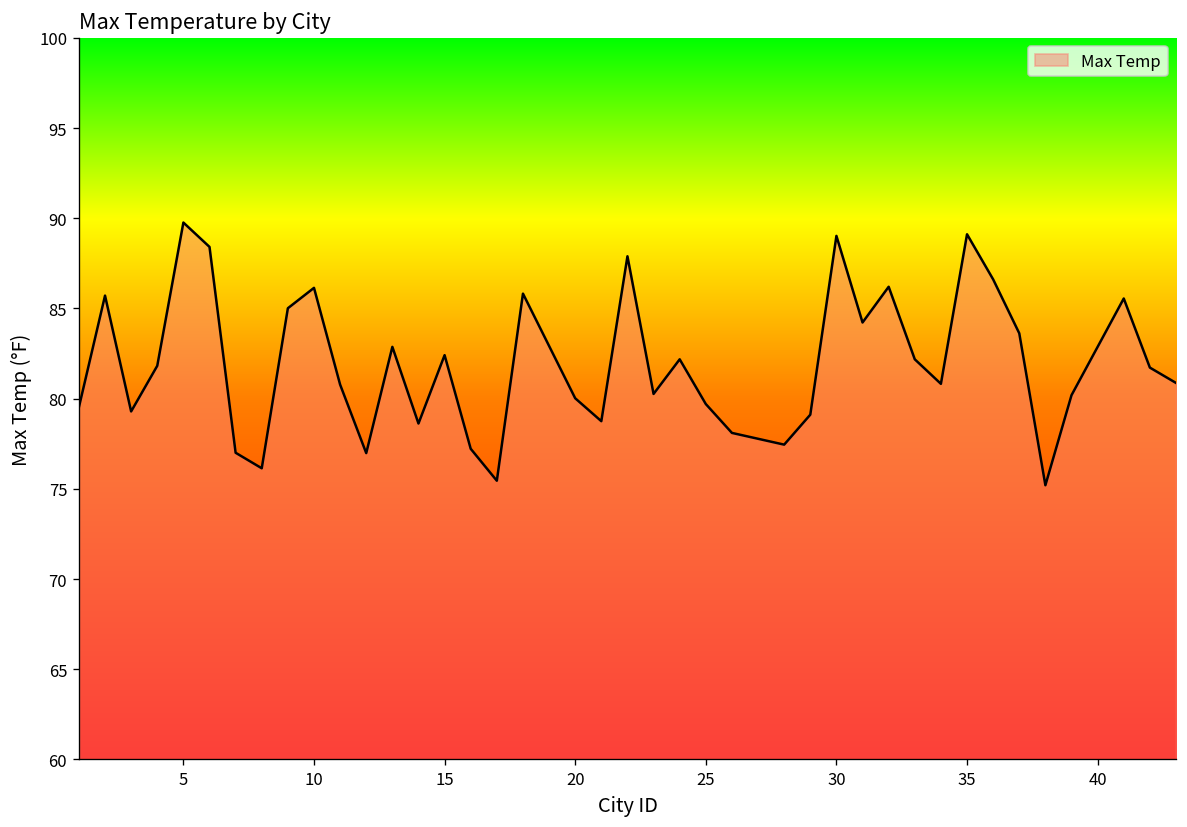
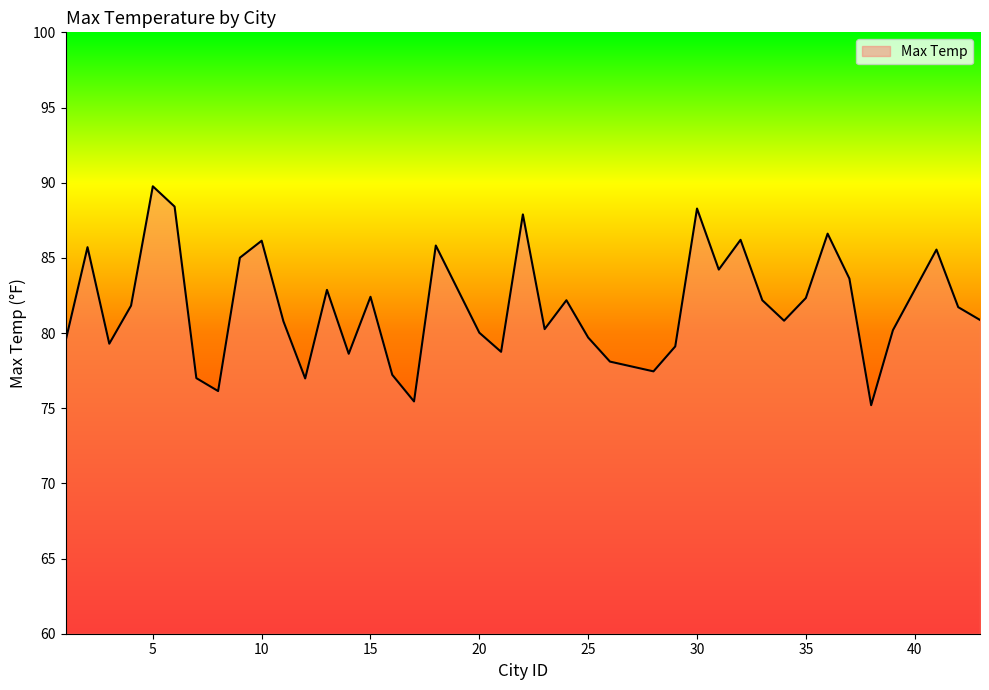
  {
    "5": 89.8,
    "10": 86.1,
    "15": 82.4,
    "20": 80.0,
    "25": 79.7,
-   "30": 89.0,
-   "35": 89.1
+   "30": 88.3,
+   "35": 82.3
  }
